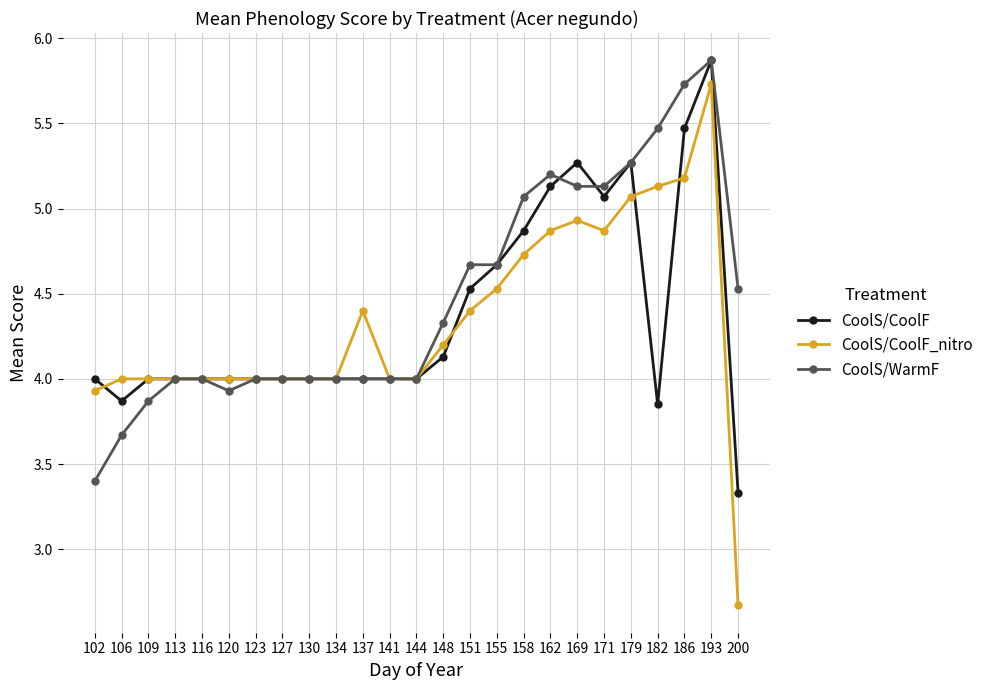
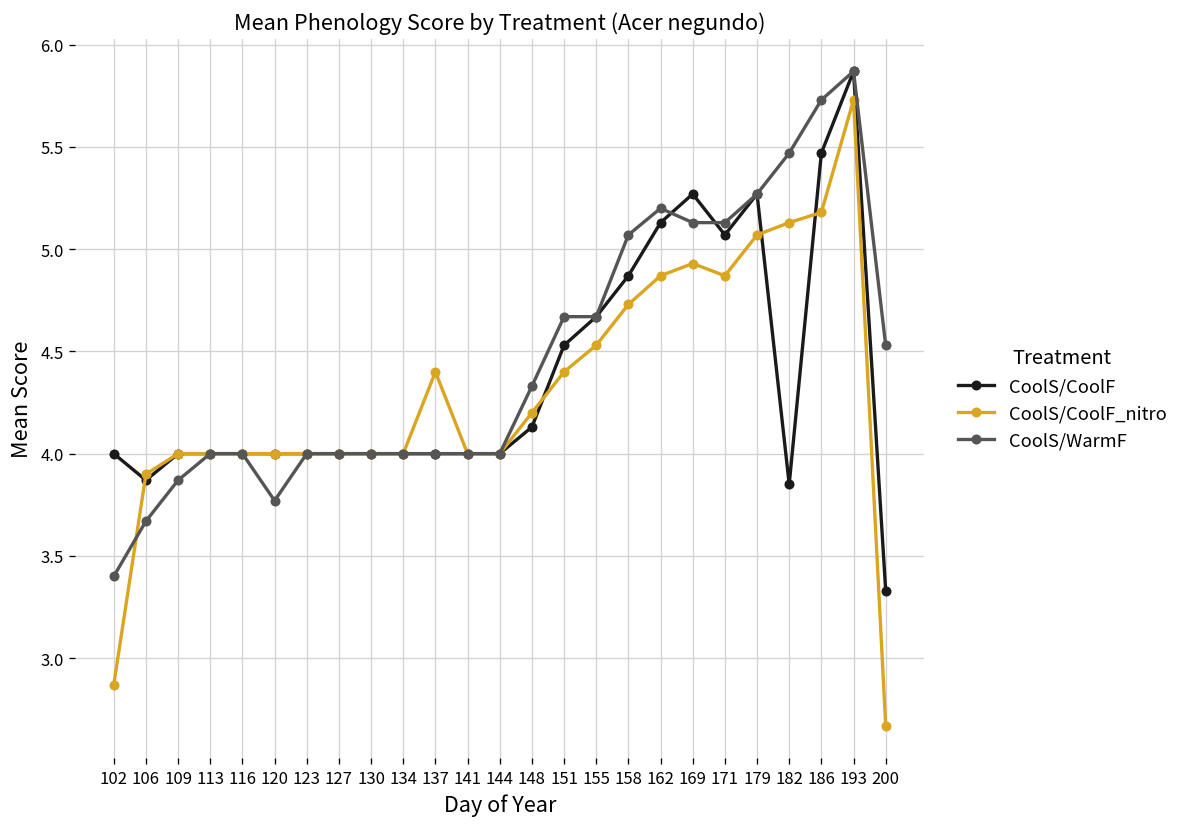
  {
    "CoolS/CoolF": {
      "102": 4.00,
      "106": 3.87,
      "148": 4.13,
      "151": 4.53,
      "158": 4.87,
      "162": 5.13,
      "169": 5.27,
      "171": 5.07,
      "182": 3.85,
      "186": 5.47,
      "200": 3.33
    },
    "CoolS/CoolF_nitro": {
-     "102": 3.93,
-     "106": 4.0,
+     "102": 2.87,
+     "106": 3.9,
      "137": 4.40,
      "148": 4.20,
      "151": 4.40,
      "155": 4.53,
      "158": 4.73,
      "162": 4.87,
      "169": 4.93,
      "171": 4.87,
      "179": 5.07,
      "182": 5.13,
      "186": 5.18,
      "193": 5.73,
      "200": 2.67
    },
    "CoolS/WarmF": {
      "102": 3.40,
      "106": 3.67,
      "109": 3.87,
-     "120": 3.93,
+     "120": 3.77,
      "148": 4.33,
      "151": 4.67,
      "158": 5.07,
      "162": 5.20,
      "169": 5.13,
      "171": 5.13,
      "182": 5.47,
      "186": 5.73,
      "200": 4.53
    }
  }
